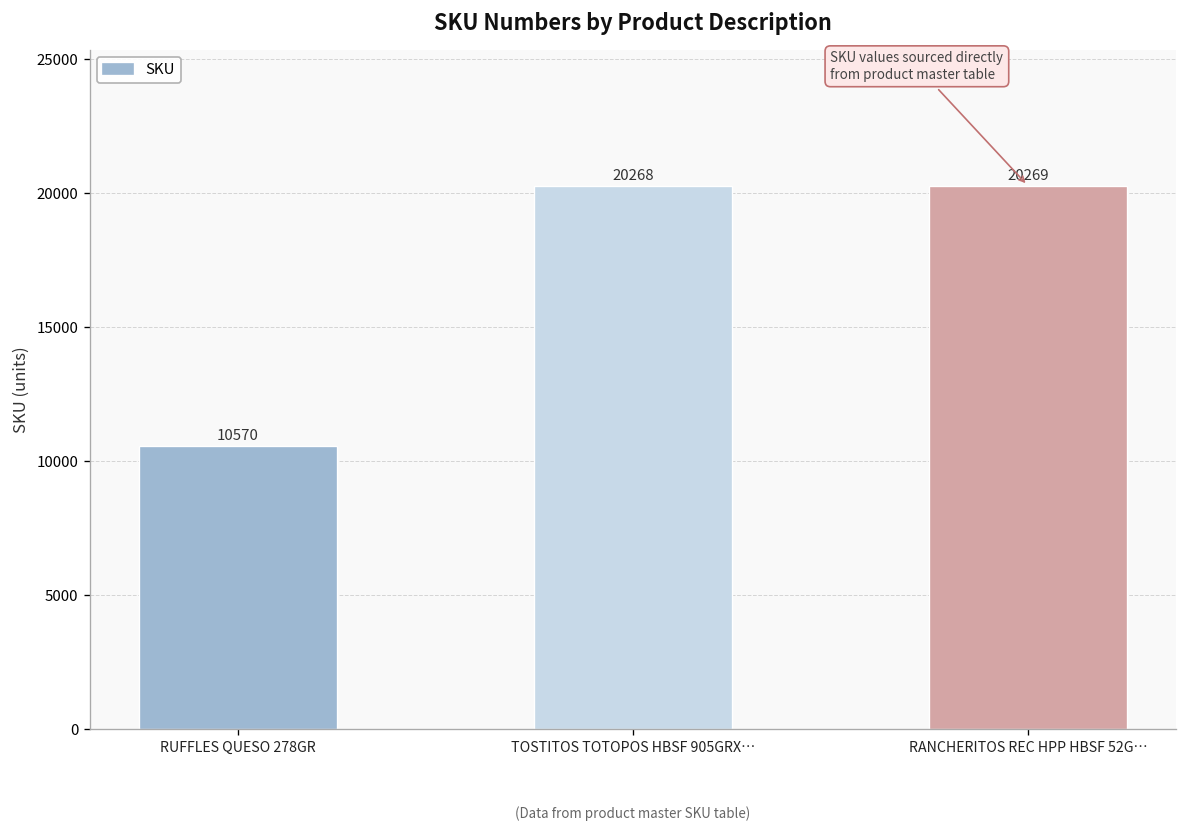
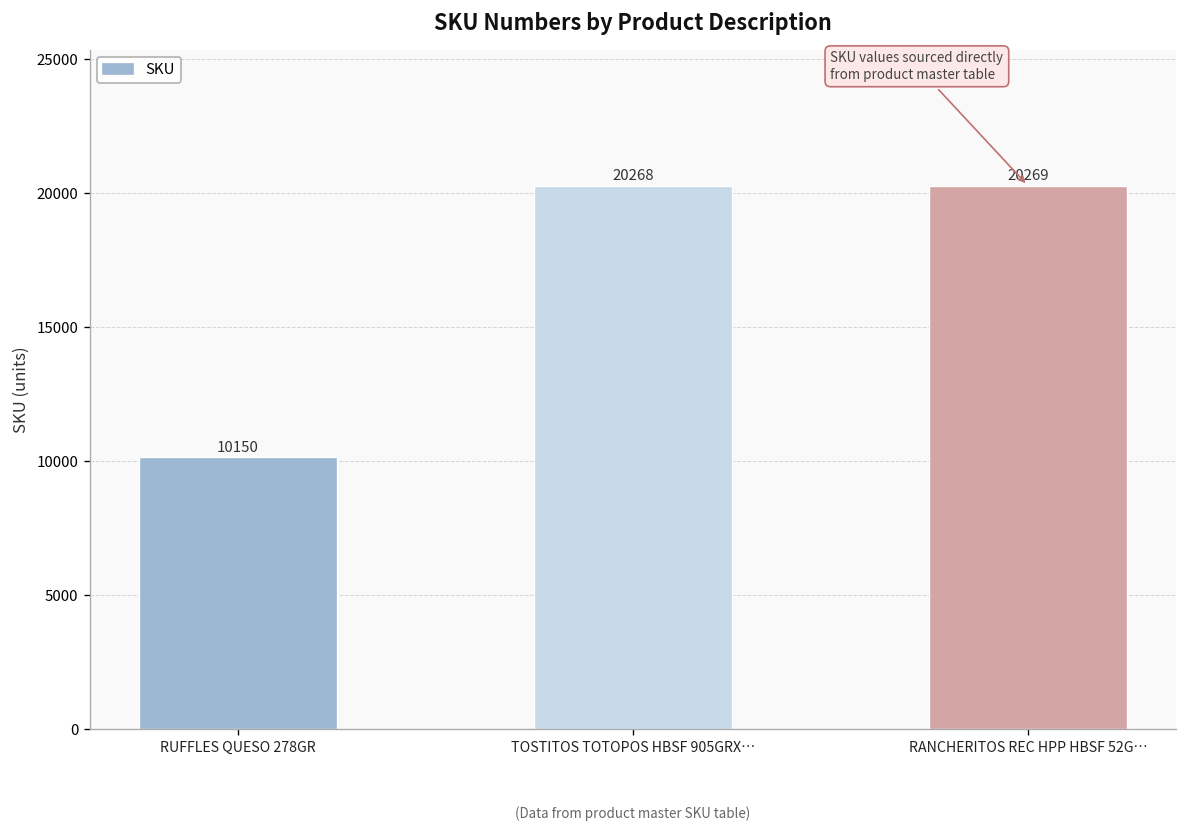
  {
-   "RUFFLES QUESO 278GR": 10570,
+   "RUFFLES QUESO 278GR": 10150,
    "TOSTITOS TOTOPOS HBSF 905GRX…": 20268
  }
